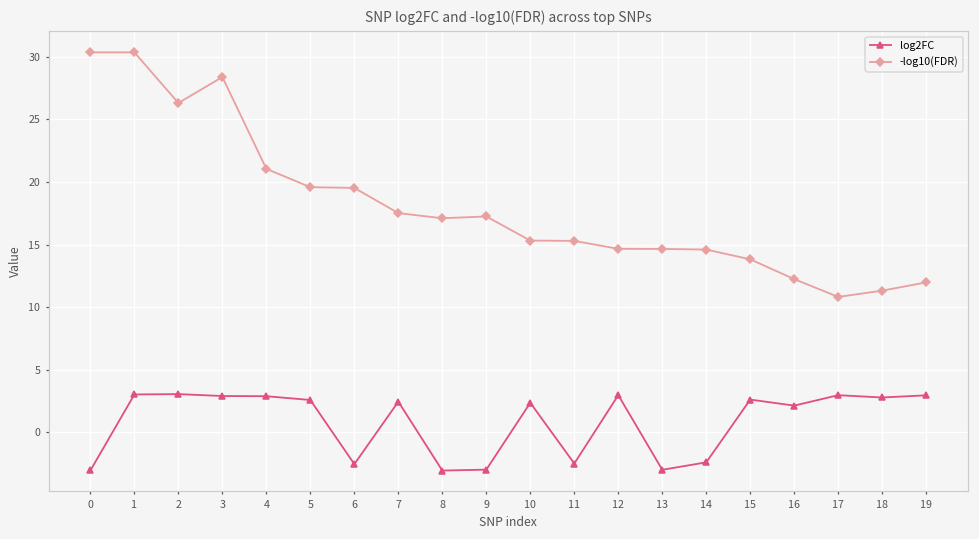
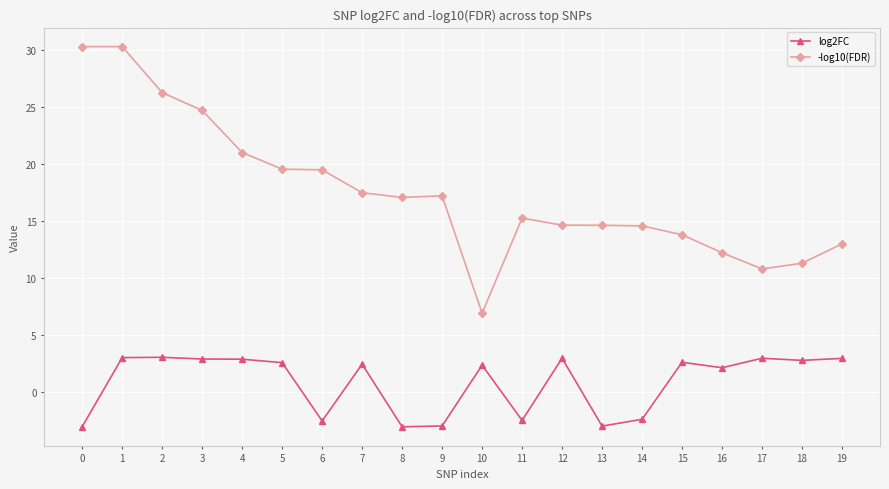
  {
    "log2FC": {
      "0": -3.0,
      "1": 3.0,
      "2": 3.1,
      "3": 2.9,
      "4": 2.9,
      "5": 2.6,
      "6": -2.5,
      "7": 2.5,
      "8": -3.0,
      "9": -3.0,
      "10": 2.4,
      "11": -2.5,
      "12": 3.0,
      "13": -3.0,
      "14": -2.4,
      "15": 2.6,
      "16": 2.1,
      "17": 3.0,
      "18": 2.8,
      "19": 3.0
    },
    "-log10(FDR)": {
      "0": 30.3,
      "1": 30.3,
      "2": 26.3,
-     "3": 28.4,
+     "3": 24.7,
      "4": 21.0,
      "5": 19.6,
      "6": 19.5,
      "7": 17.5,
      "8": 17.1,
      "9": 17.2,
-     "10": 15.3,
+     "10": 6.9,
      "11": 15.3,
      "12": 14.7,
      "13": 14.7,
      "14": 14.6,
      "15": 13.8,
      "16": 12.2,
      "17": 10.8,
      "18": 11.3,
-     "19": 12.0
+     "19": 13.0
    }
  }
